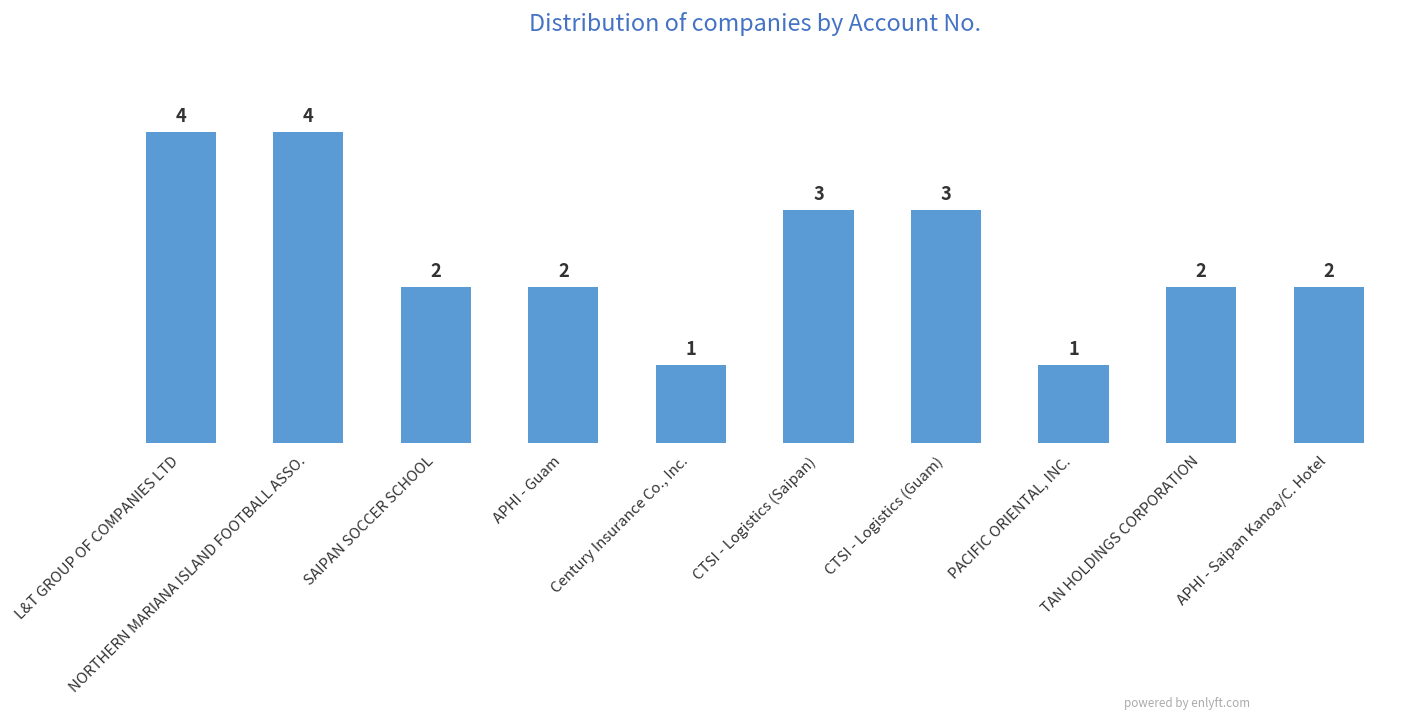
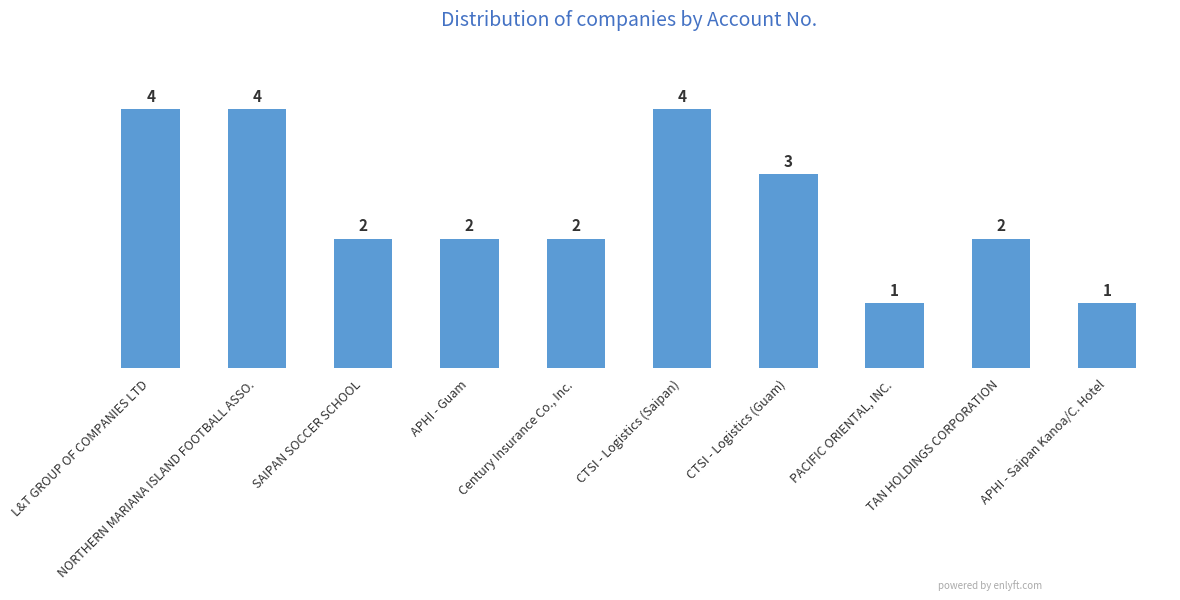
  {
    "L&T GROUP OF COMPANIES LTD": 4,
    "NORTHERN MARIANA ISLAND FOOTBALL ASSO.": 4,
    "SAIPAN SOCCER SCHOOL": 2,
    "APHI - Guam": 2,
-   "Century Insurance Co., Inc.": 1,
-   "CTSI - Logistics (Saipan)": 3,
+   "Century Insurance Co., Inc.": 2,
+   "CTSI - Logistics (Saipan)": 4,
    "CTSI - Logistics (Guam)": 3,
    "PACIFIC ORIENTAL, INC.": 1,
    "TAN HOLDINGS CORPORATION": 2,
-   "APHI - Saipan Kanoa/C. Hotel": 2
+   "APHI - Saipan Kanoa/C. Hotel": 1
  }
